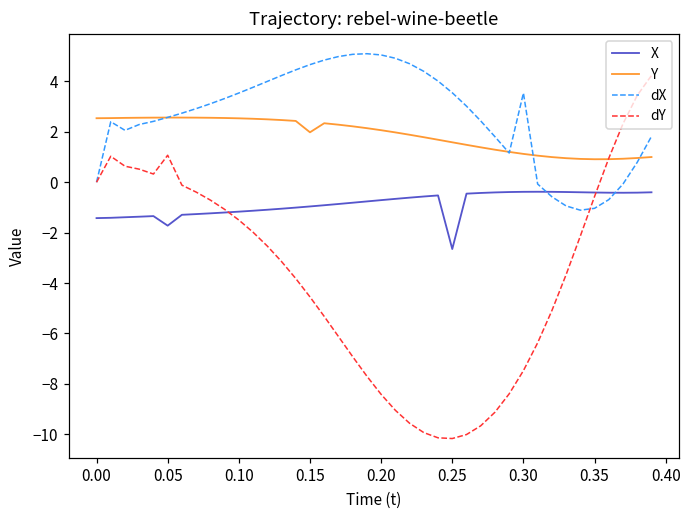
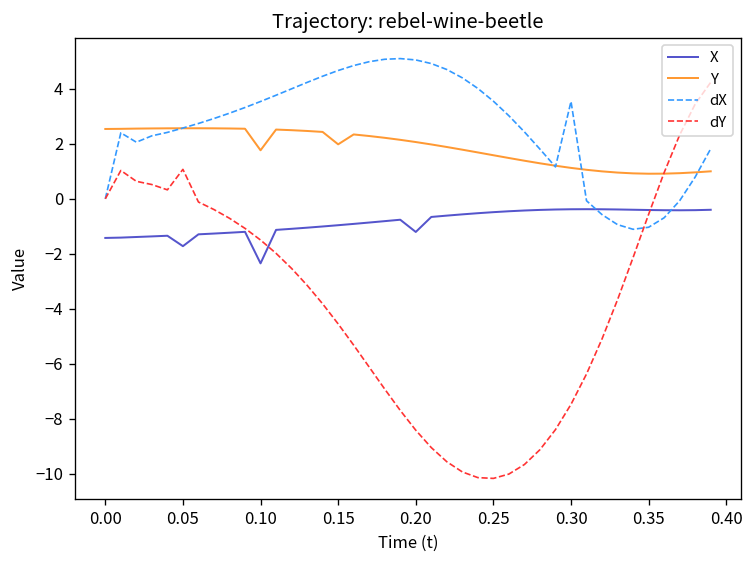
  {
    "X": {
      "0.00": -1.4,
      "0.05": -1.7,
-     "0.10": -1.2,
+     "0.10": -2.3,
      "0.15": -1.0,
-     "0.20": -0.7,
-     "0.25": -2.7,
+     "0.20": -1.2,
+     "0.25": -0.5,
      "0.30": -0.4,
      "0.35": -0.4
    },
    "Y": {
      "0.00": 2.5,
-     "0.10": 2.5,
+     "0.10": 1.8,
      "0.15": 2.0,
      "0.20": 2.1,
      "0.25": 1.6,
      "0.30": 1.1,
      "0.35": 0.9
    },
    "dX": {
      "0.10": 3.5,
      "0.15": 4.7,
      "0.20": 5.1,
      "0.25": 3.6,
      "0.30": 3.5,
      "0.35": -1.0
    },
    "dY": {
      "0.05": 1.1,
      "0.10": -1.5,
      "0.15": -4.6,
      "0.20": -8.4,
      "0.25": -10.2,
      "0.30": -7.5,
      "0.35": -0.6
    }
  }
